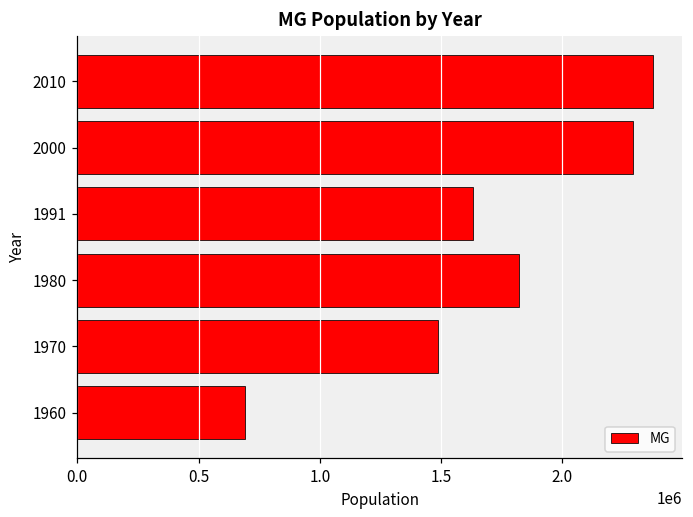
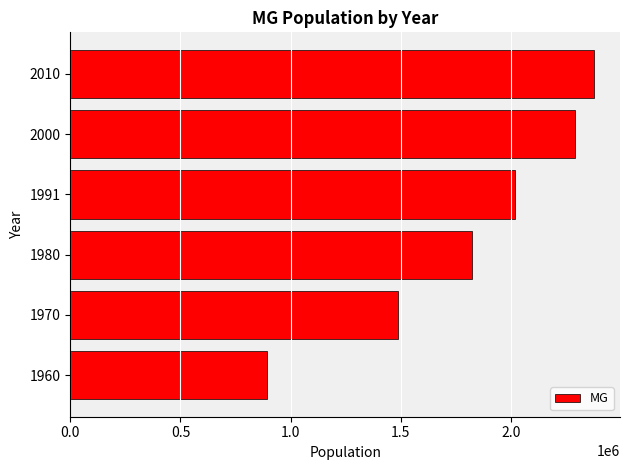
  {
    "2010": 2380000,
    "2000": 2290000,
-   "1991": 1630000,
+   "1991": 2020000,
    "1980": 1820000,
    "1970": 1490000,
-   "1960": 690000
+   "1960": 890000
  }
